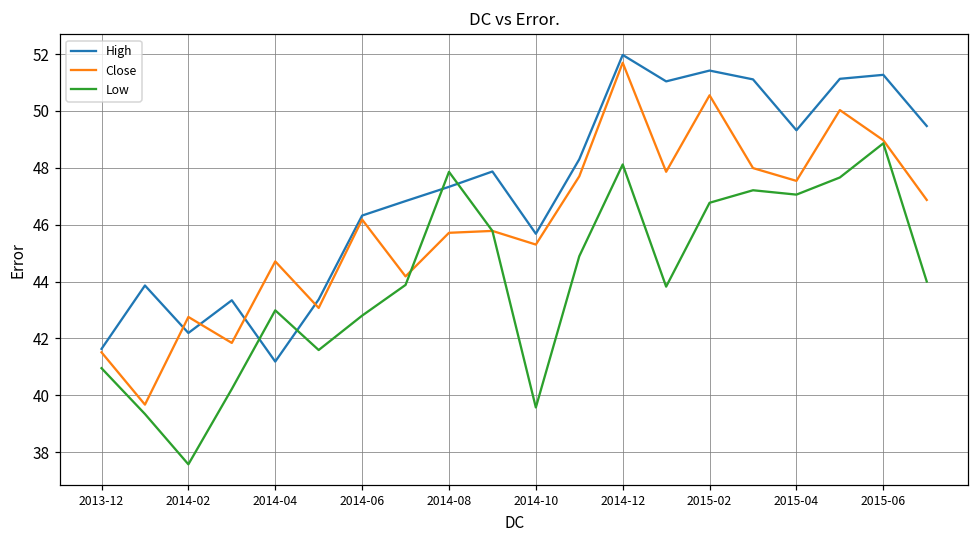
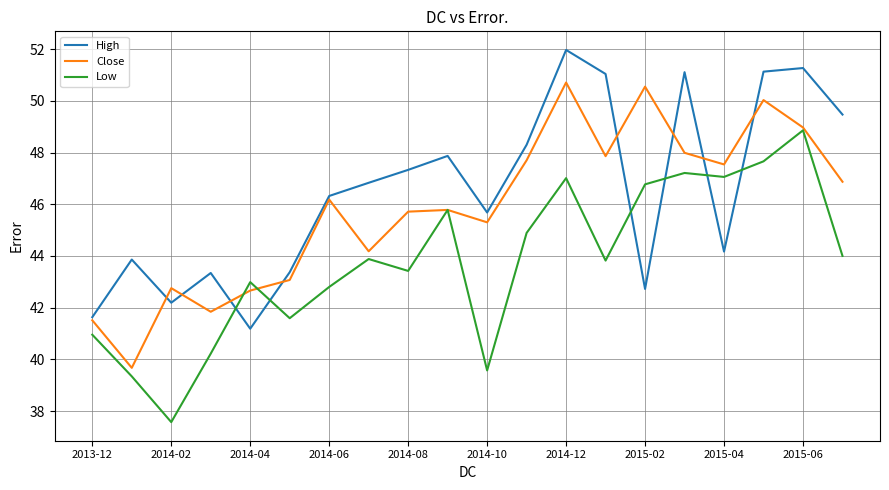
  {
    "High": {
      "2013-12": 41.6,
      "2014-02": 42.2,
      "2014-04": 41.2,
      "2014-06": 46.3,
      "2014-08": 47.3,
      "2014-10": 45.7,
      "2014-12": 52.0,
-     "2015-02": 51.4,
-     "2015-04": 49.3,
+     "2015-02": 42.7,
+     "2015-04": 44.2,
      "2015-06": 51.3
    },
    "Close": {
      "2013-12": 41.5,
      "2014-02": 42.8,
-     "2014-04": 44.7,
+     "2014-04": 42.7,
      "2014-06": 46.2,
      "2014-08": 45.7,
      "2014-10": 45.3,
-     "2014-12": 51.7,
+     "2014-12": 50.7,
      "2015-02": 50.5,
      "2015-04": 47.5,
      "2015-06": 49.0
    },
    "Low": {
      "2013-12": 41.0,
      "2014-02": 37.6,
      "2014-04": 43.0,
      "2014-06": 42.8,
-     "2014-08": 47.9,
+     "2014-08": 43.4,
      "2014-10": 39.6,
-     "2014-12": 48.1,
+     "2014-12": 47.0,
      "2015-02": 46.8,
      "2015-04": 47.1,
      "2015-06": 48.9
    }
  }
